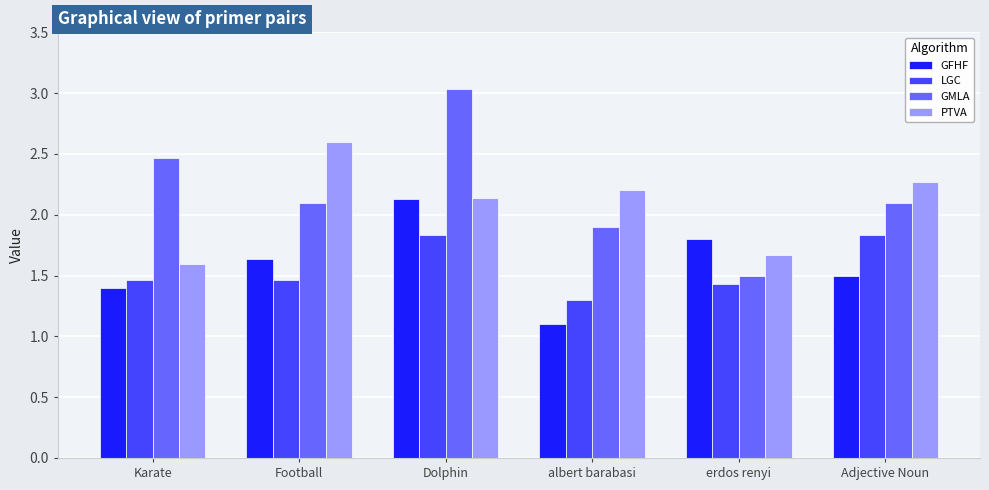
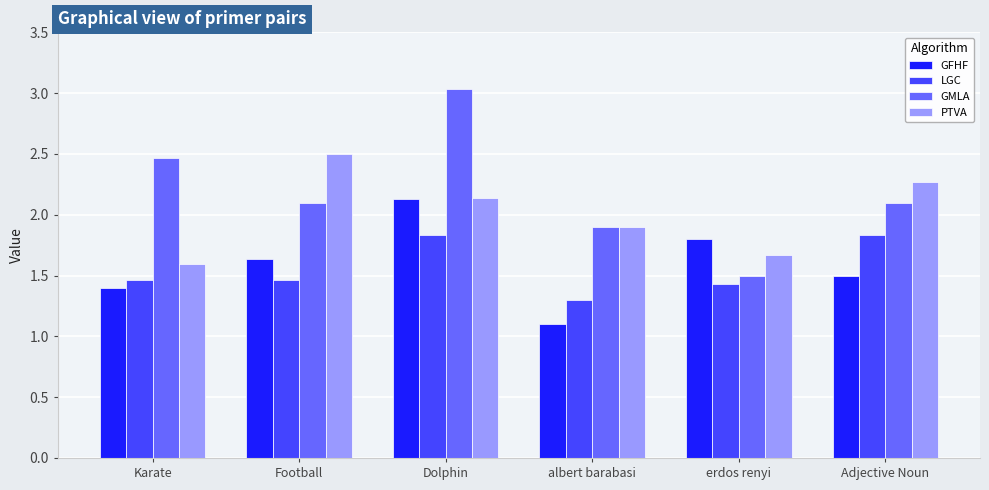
  {
    "PTVA": {
      "Karate": 1.6,
-     "Football": 2.6,
+     "Football": 2.5,
      "Dolphin": 2.14,
-     "albert barabasi": 2.2,
+     "albert barabasi": 1.9,
      "erdos renyi": 1.67,
      "Adjective Noun": 2.27
    }
  }
